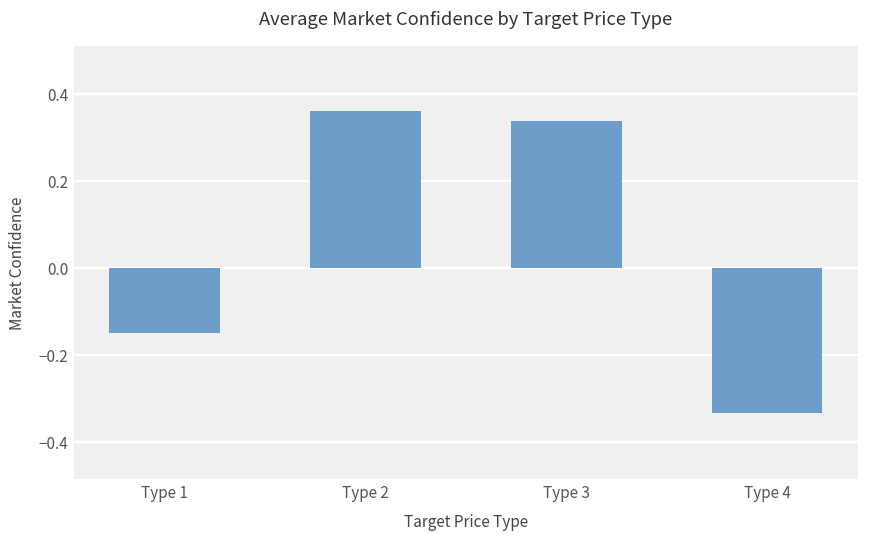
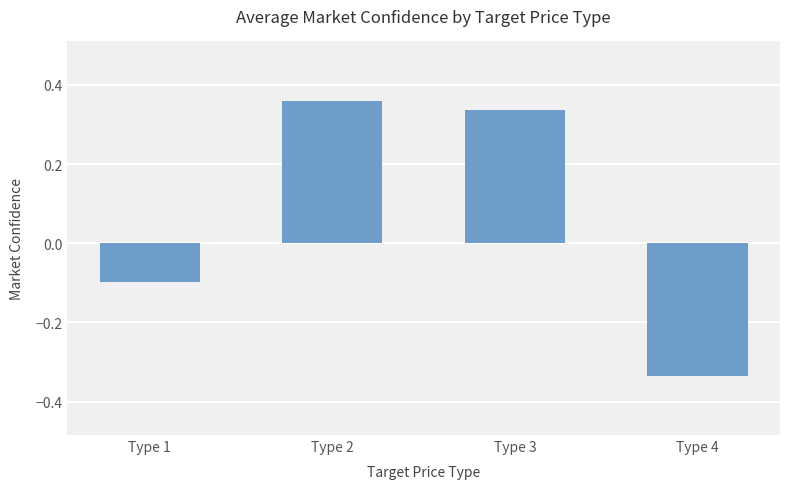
  {
-   "Type 1": -0.15,
+   "Type 1": -0.10,
    "Type 2": 0.36,
    "Type 3": 0.34,
    "Type 4": -0.33
  }
